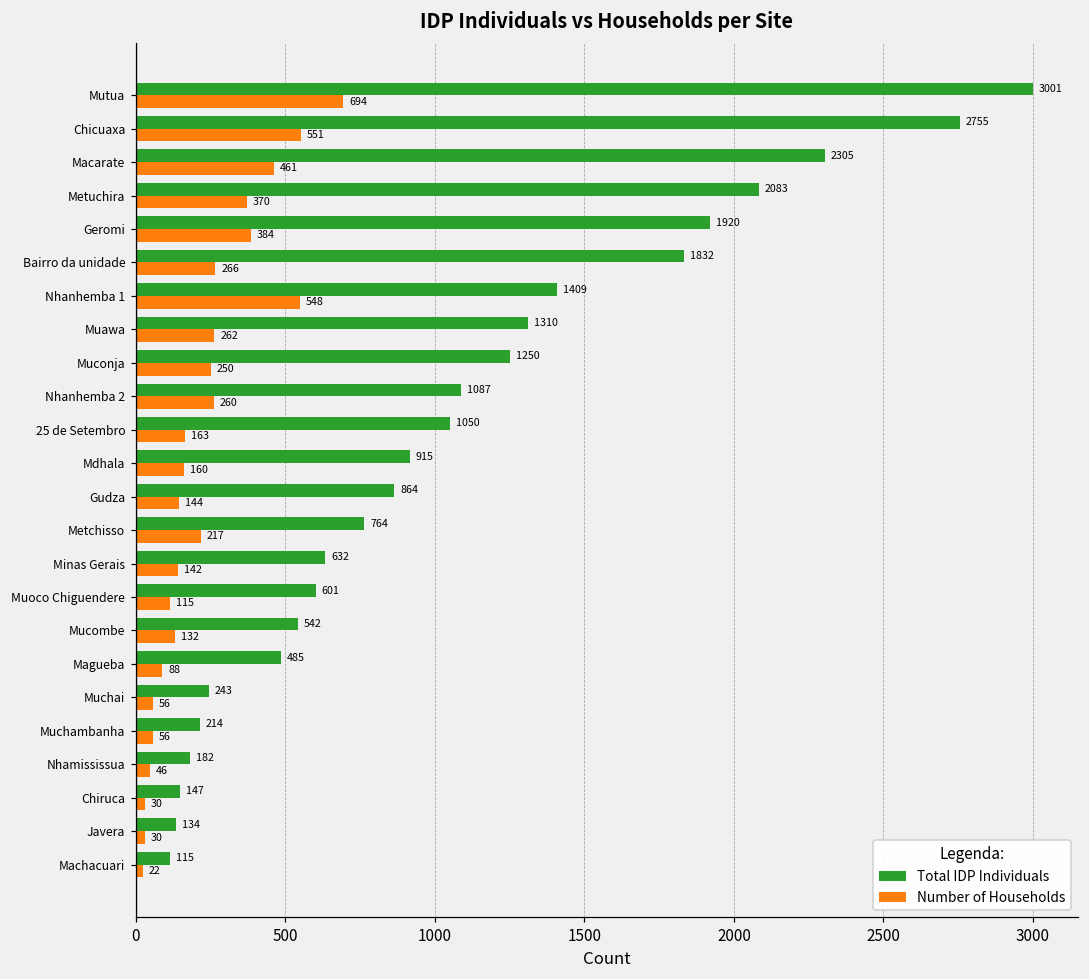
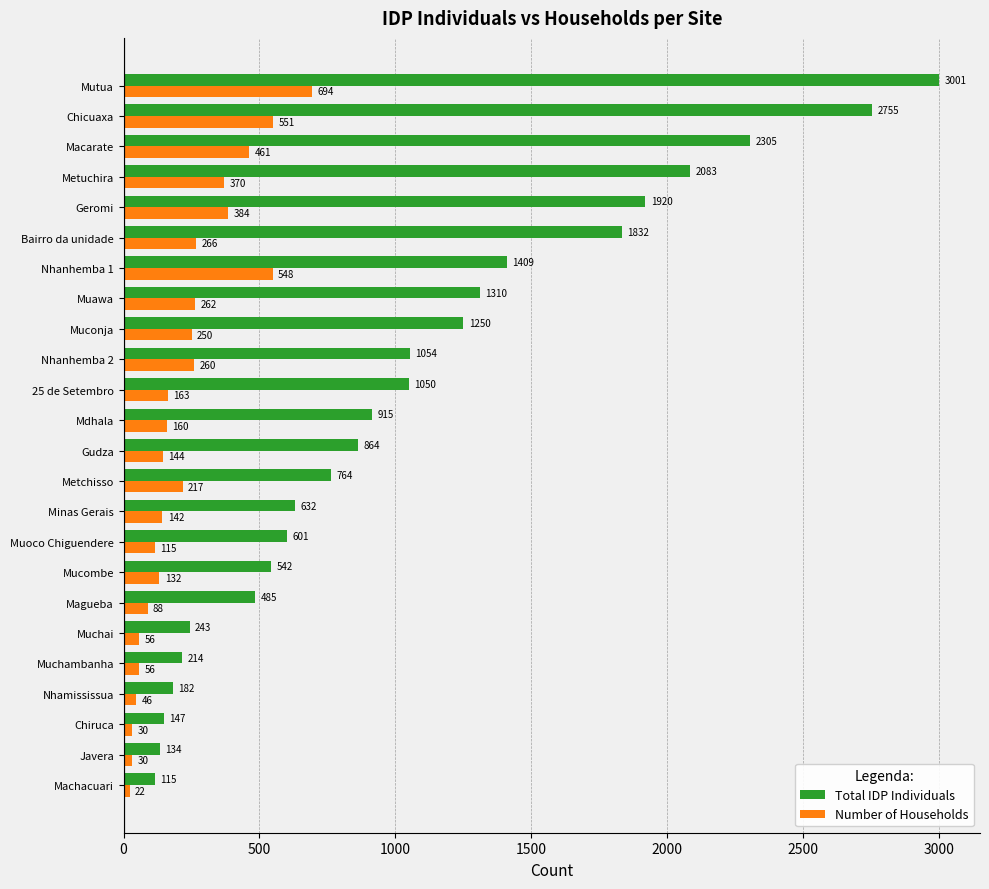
  {
    "Total IDP Individuals": {
      "Mutua": 3001,
      "Chicuaxa": 2755,
      "Macarate": 2305,
      "Metuchira": 2083,
      "Geromi": 1920,
      "Bairro da unidade": 1832,
      "Nhanhemba 1": 1409,
      "Muawa": 1310,
      "Muconja": 1250,
-     "Nhanhemba 2": 1087,
+     "Nhanhemba 2": 1054,
      "25 de Setembro": 1050,
      "Mdhala": 915,
      "Gudza": 864,
      "Metchisso": 764,
      "Minas Gerais": 632,
      "Muoco Chiguendere": 601,
      "Mucombe": 542,
      "Magueba": 485,
      "Muchai": 243,
      "Muchambanha": 214,
      "Nhamississua": 182,
      "Chiruca": 147,
      "Javera": 134,
      "Machacuari": 115
    },
    "Number of Households": {
      "Mutua": 694,
      "Chicuaxa": 551,
      "Macarate": 461,
      "Metuchira": 370,
      "Geromi": 384,
      "Bairro da unidade": 266,
      "Nhanhemba 1": 548,
      "Muawa": 262,
      "Muconja": 250,
      "Nhanhemba 2": 260,
      "25 de Setembro": 163,
      "Mdhala": 160,
      "Gudza": 144,
      "Metchisso": 217,
      "Minas Gerais": 142,
      "Muoco Chiguendere": 115,
      "Mucombe": 132,
      "Magueba": 88,
      "Muchai": 56,
      "Muchambanha": 56,
      "Nhamississua": 46,
      "Chiruca": 30,
      "Javera": 30,
      "Machacuari": 22
    }
  }
